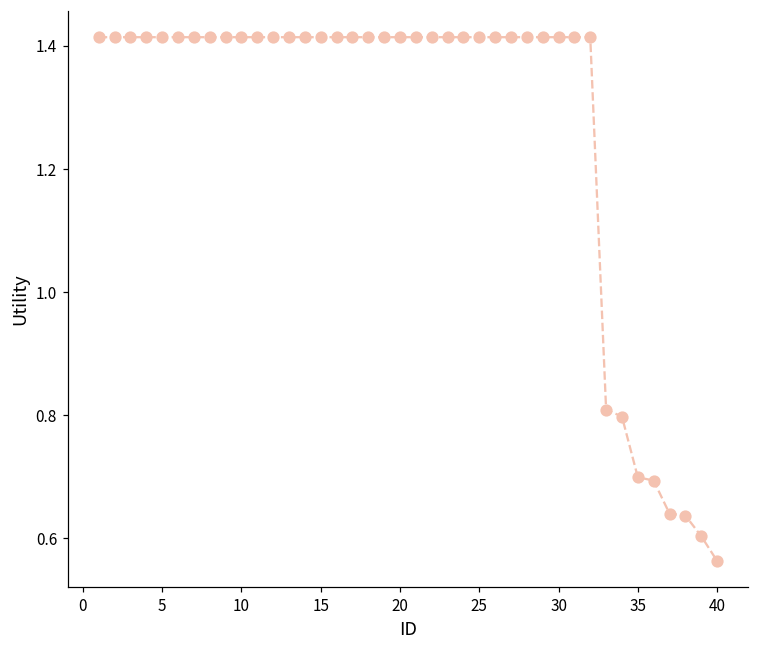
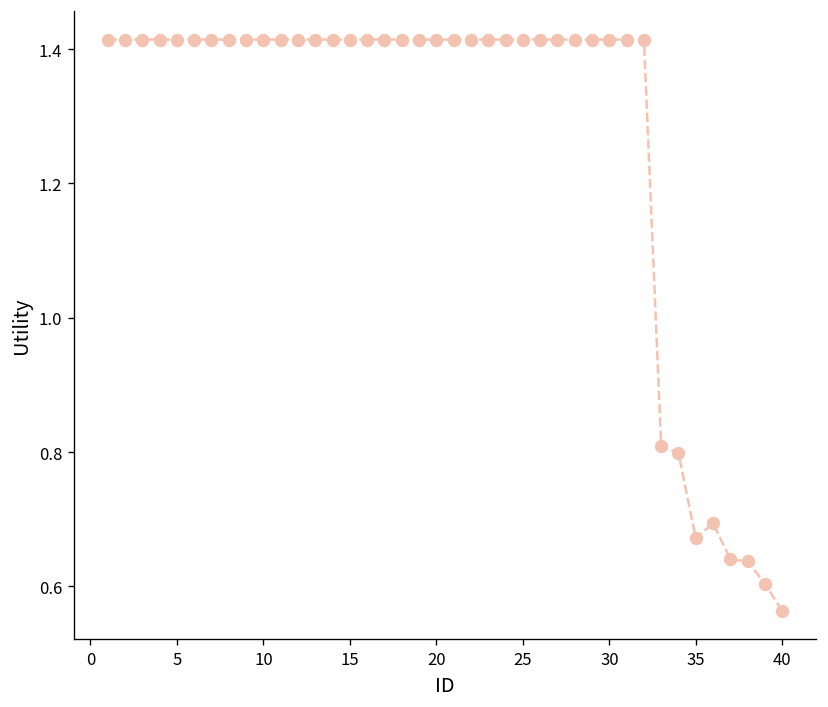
  {
    "5": 1.41,
    "10": 1.41,
    "15": 1.41,
    "20": 1.41,
    "25": 1.41,
    "30": 1.41,
-   "35": 0.70,
+   "35": 0.67,
    "40": 0.56
  }
